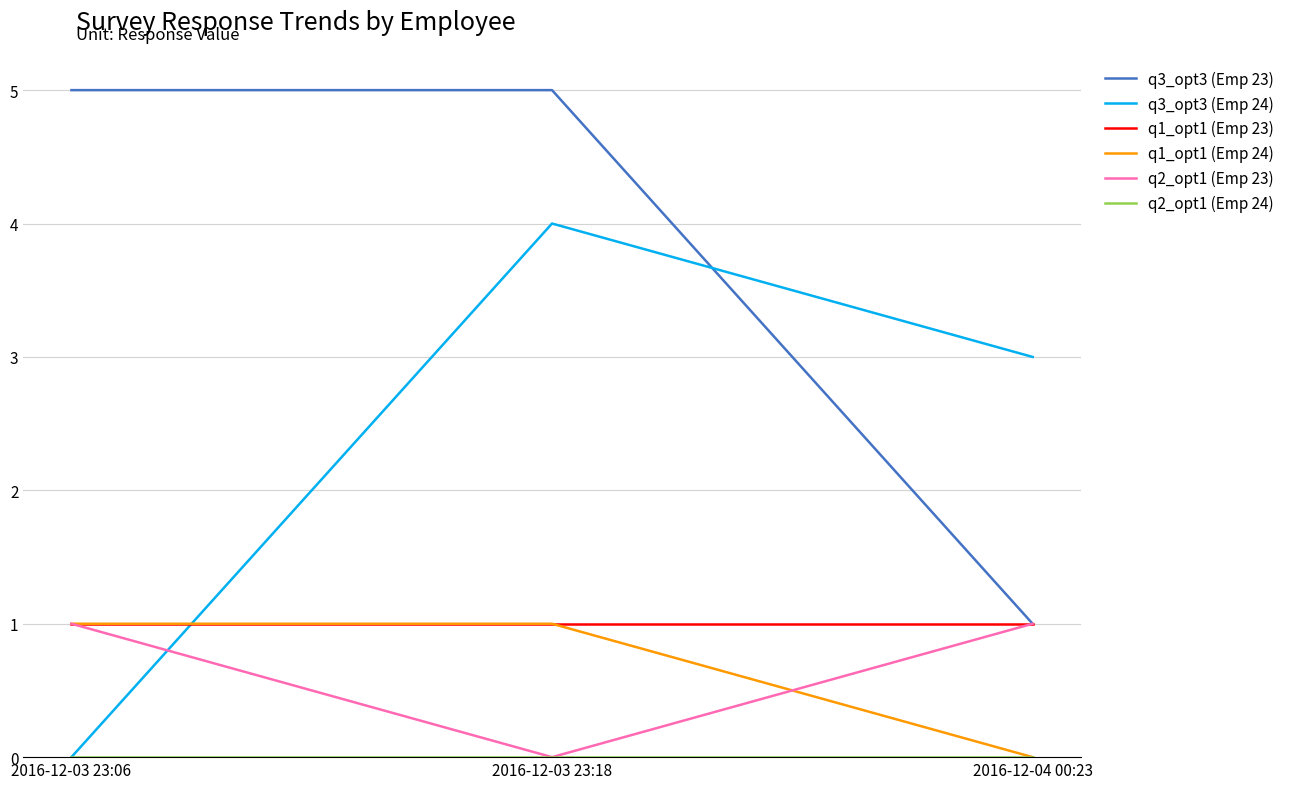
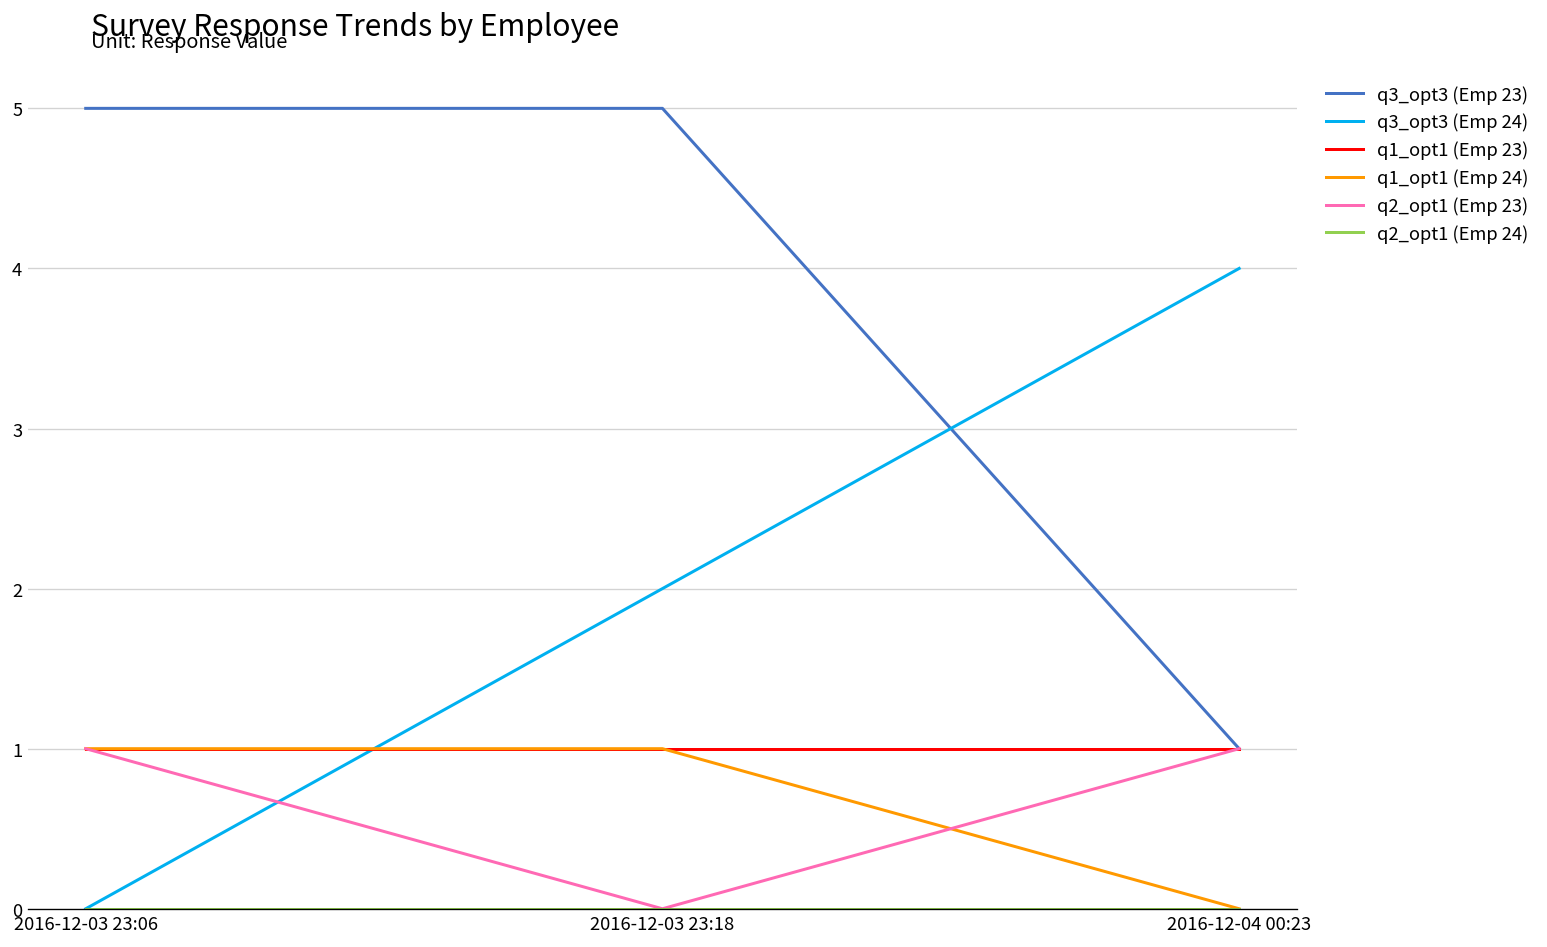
  {
    "q3_opt3 (Emp 23)": {
      "2016-12-03 23:06": 5,
      "2016-12-03 23:18": 5
    },
    "q3_opt3 (Emp 24)": {
-     "2016-12-03 23:18": 4,
-     "2016-12-04 00:23": 3
+     "2016-12-03 23:18": 2,
+     "2016-12-04 00:23": 4
    }
  }
